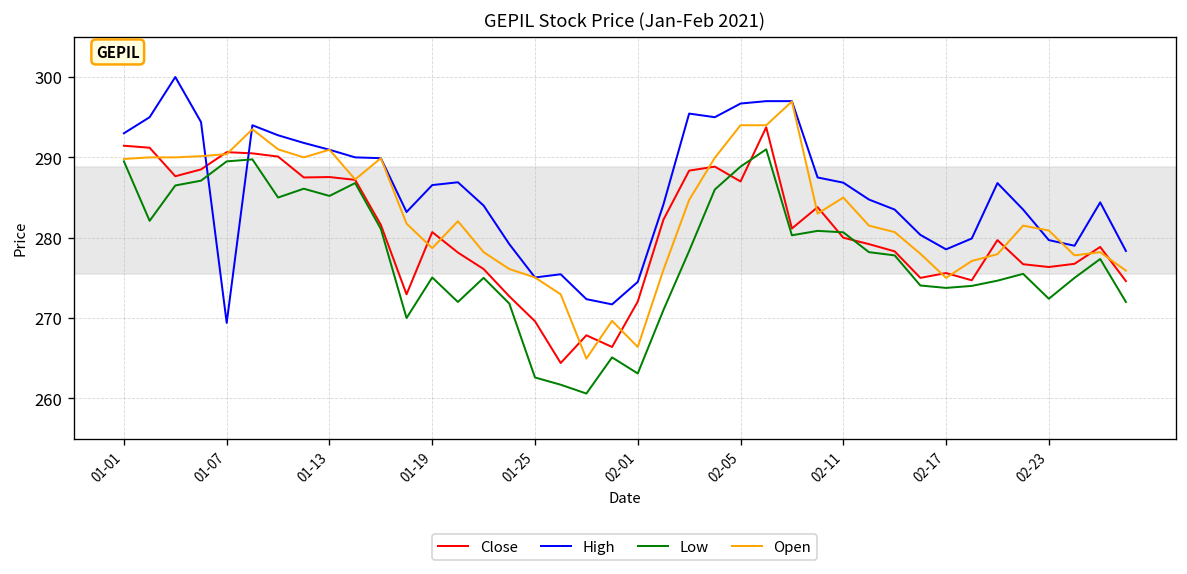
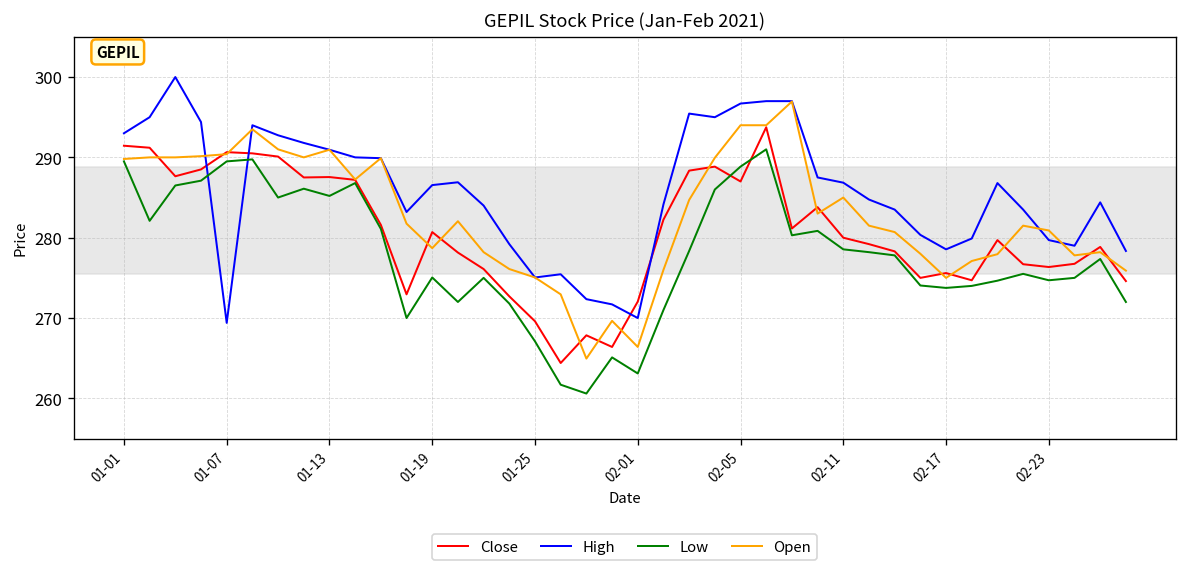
  {
    "Close": {
      "01-01": 291,
      "01-13": 288,
      "01-19": 281,
      "01-25": 270,
      "02-01": 272,
      "02-05": 287,
      "02-11": 280,
      "02-17": 276,
      "02-23": 276
    },
    "High": {
      "01-01": 293,
      "01-07": 269,
      "01-19": 287,
-     "02-01": 275,
+     "02-01": 270,
      "02-05": 297,
      "02-11": 287,
      "02-17": 279,
      "02-23": 280
    },
    "Low": {
      "01-07": 290,
      "01-13": 285,
      "01-19": 275,
-     "01-25": 263,
+     "01-25": 267,
      "02-01": 263,
      "02-05": 289,
-     "02-11": 281,
+     "02-11": 279,
      "02-17": 274,
-     "02-23": 272
+     "02-23": 275
    },
    "Open": {
      "01-19": 279,
      "02-01": 266,
      "02-05": 294,
      "02-11": 285,
      "02-17": 275,
      "02-23": 281
    }
  }
